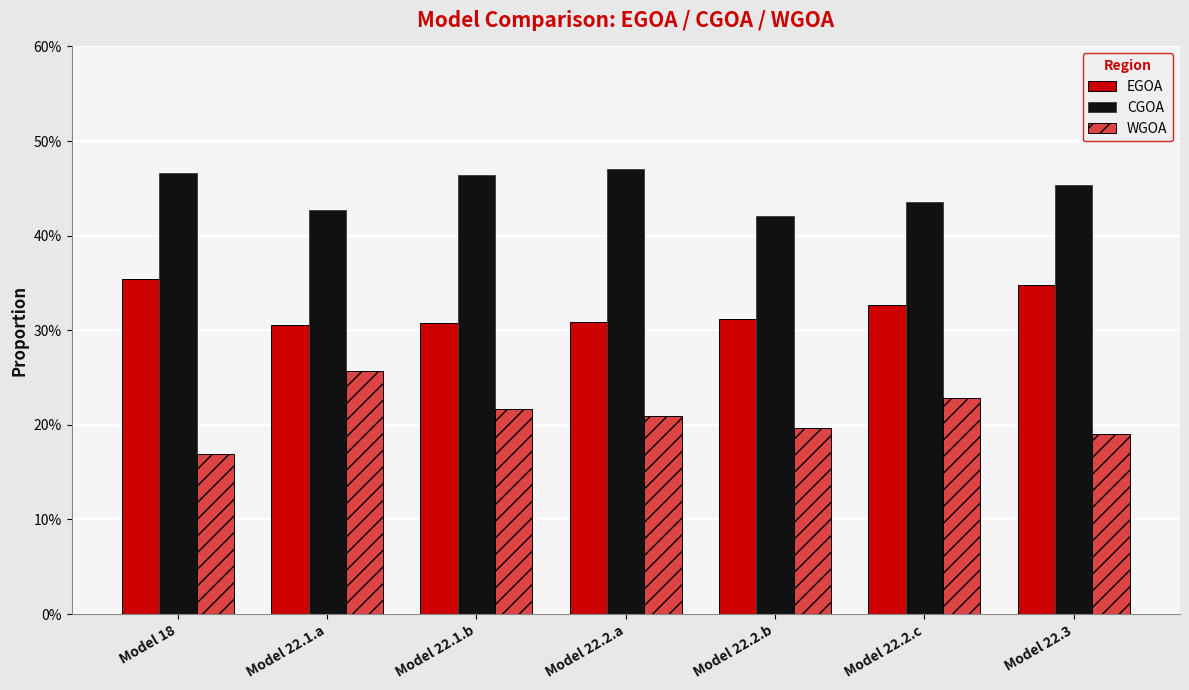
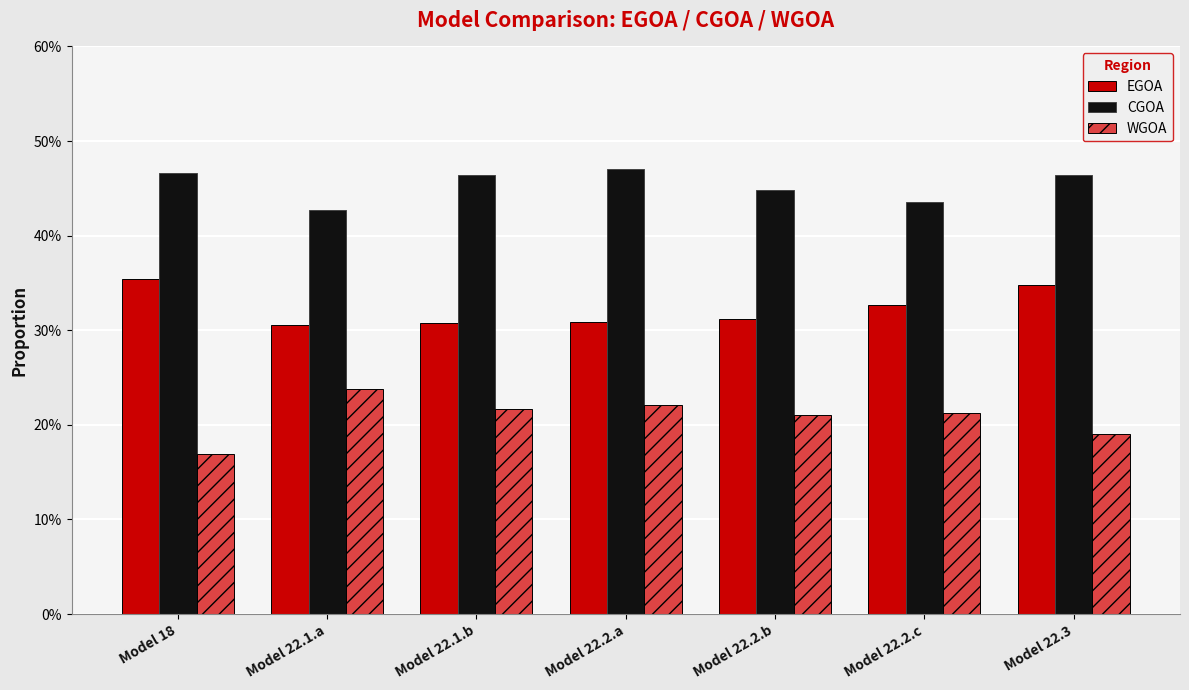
  {
    "EGOA": {
      "Model 18": "35%",
      "Model 22.1.a": "31%",
      "Model 22.1.b": "31%",
      "Model 22.2.a": "31%",
      "Model 22.2.b": "31%",
      "Model 22.2.c": "33%",
      "Model 22.3": "35%"
    },
    "CGOA": {
      "Model 18": "47%",
      "Model 22.1.a": "43%",
      "Model 22.1.b": "46%",
      "Model 22.2.a": "47%",
-     "Model 22.2.b": "42%",
+     "Model 22.2.b": "45%",
      "Model 22.2.c": "44%",
-     "Model 22.3": "45%"
+     "Model 22.3": "46%"
    },
    "WGOA": {
      "Model 18": "17%",
-     "Model 22.1.a": "26%",
+     "Model 22.1.a": "24%",
      "Model 22.1.b": "22%",
-     "Model 22.2.a": "21%",
-     "Model 22.2.b": "20%",
-     "Model 22.2.c": "23%",
+     "Model 22.2.a": "22%",
+     "Model 22.2.b": "21%",
+     "Model 22.2.c": "21%",
      "Model 22.3": "19%"
    }
  }
